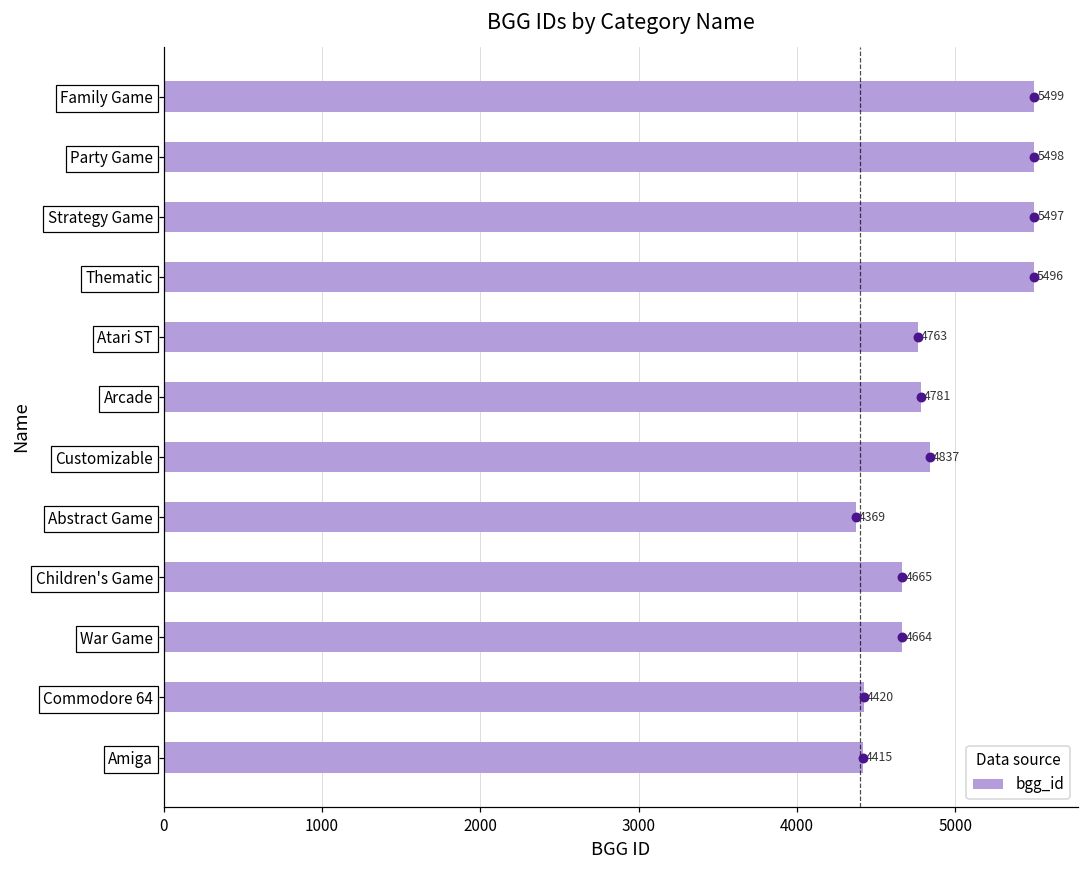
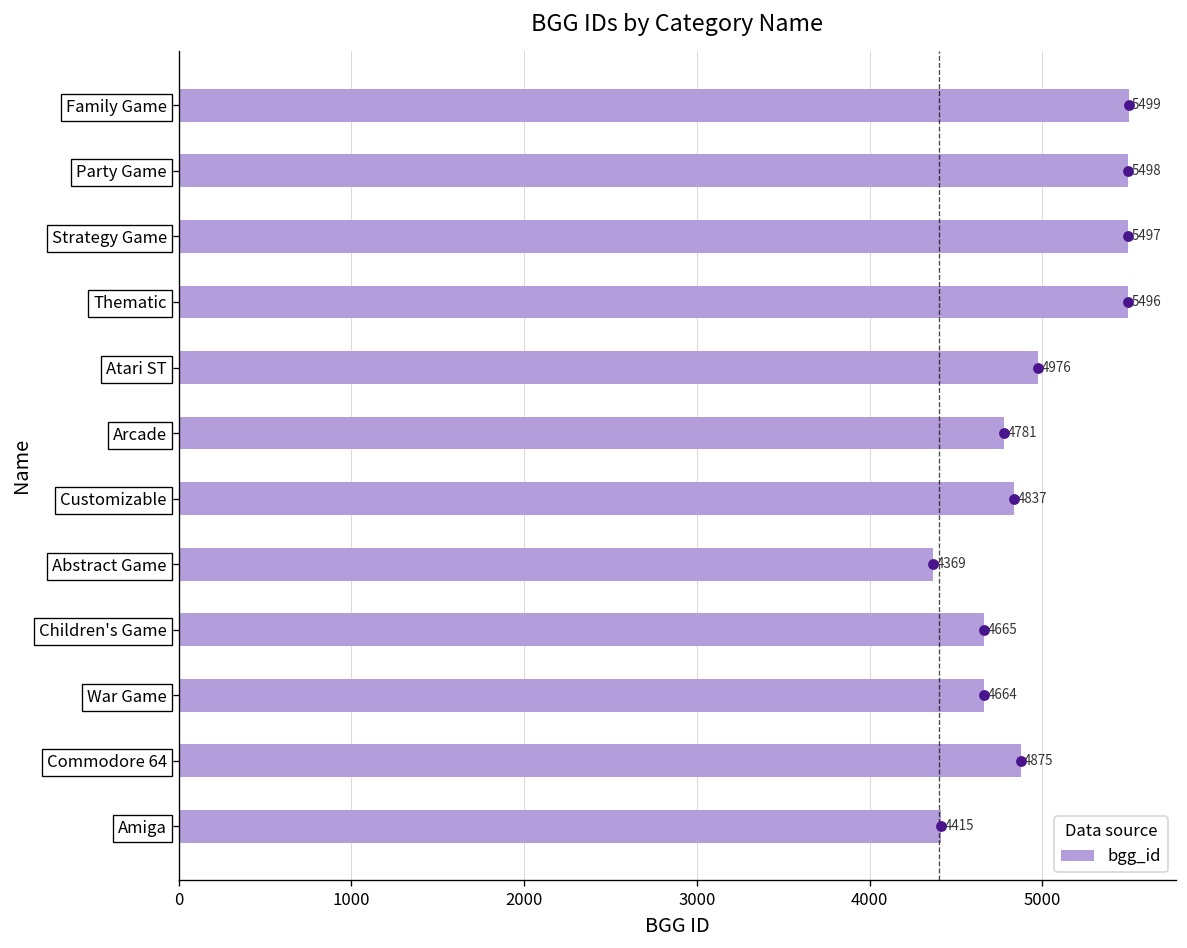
  {
    "Family Game": 5499,
    "Party Game": 5498,
    "Strategy Game": 5497,
    "Thematic": 5496,
-   "Atari ST": 4763,
+   "Atari ST": 4976,
    "Arcade": 4781,
    "Customizable": 4837,
    "Abstract Game": 4369,
    "Children's Game": 4665,
    "War Game": 4664,
-   "Commodore 64": 4420,
+   "Commodore 64": 4875,
    "Amiga": 4415
  }
